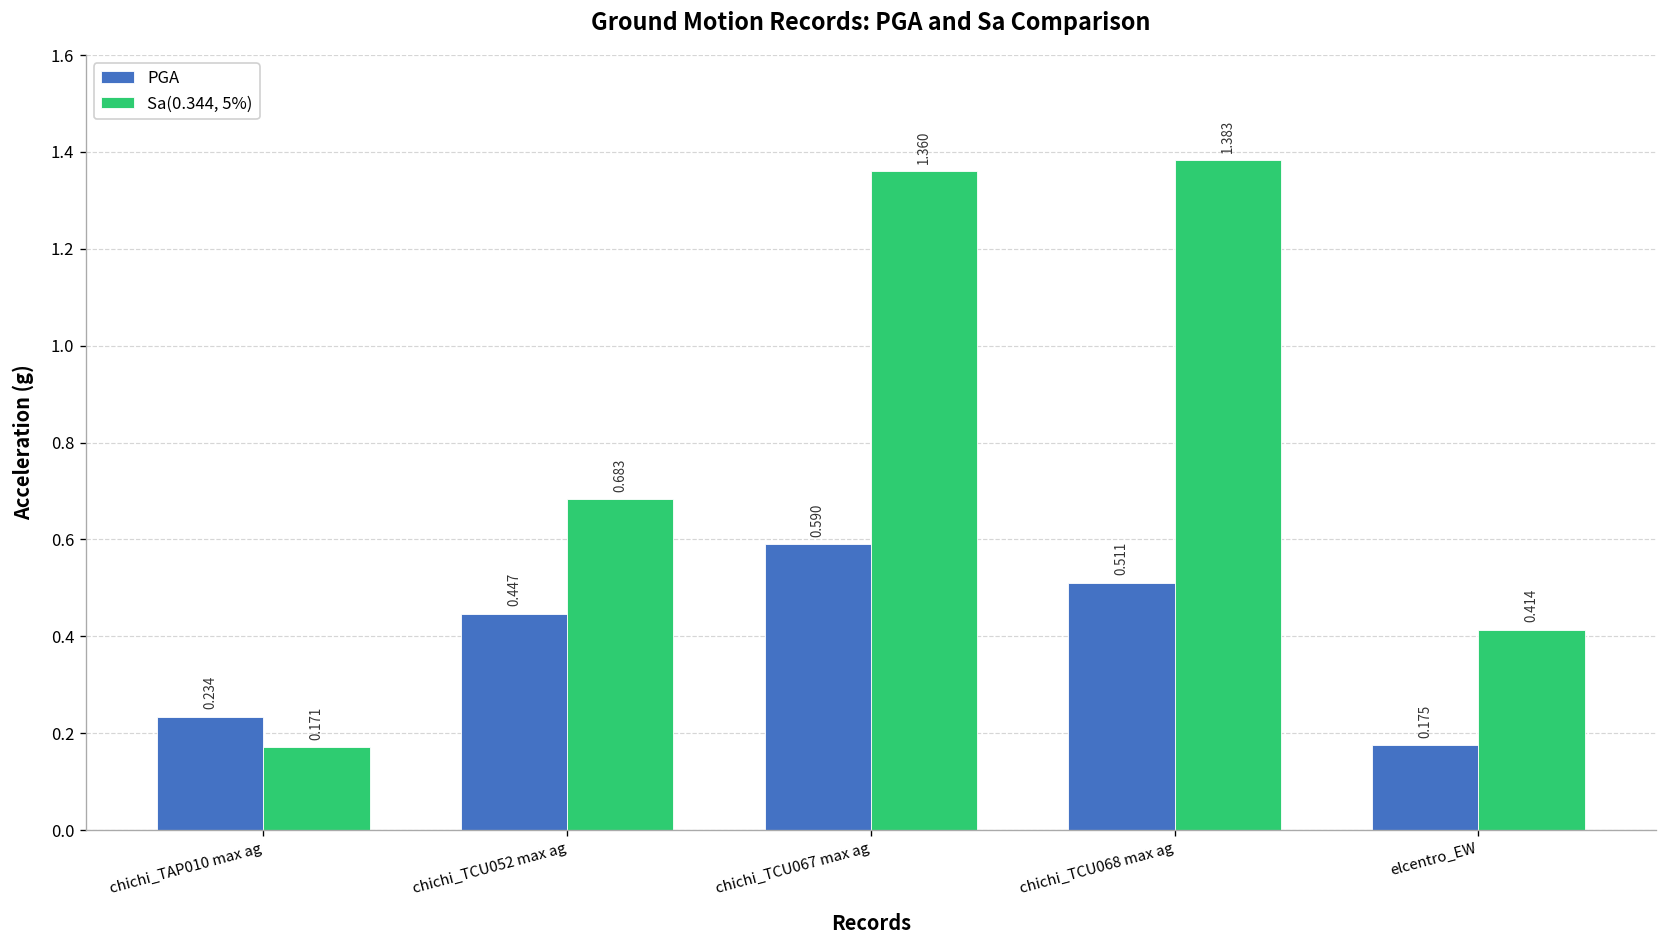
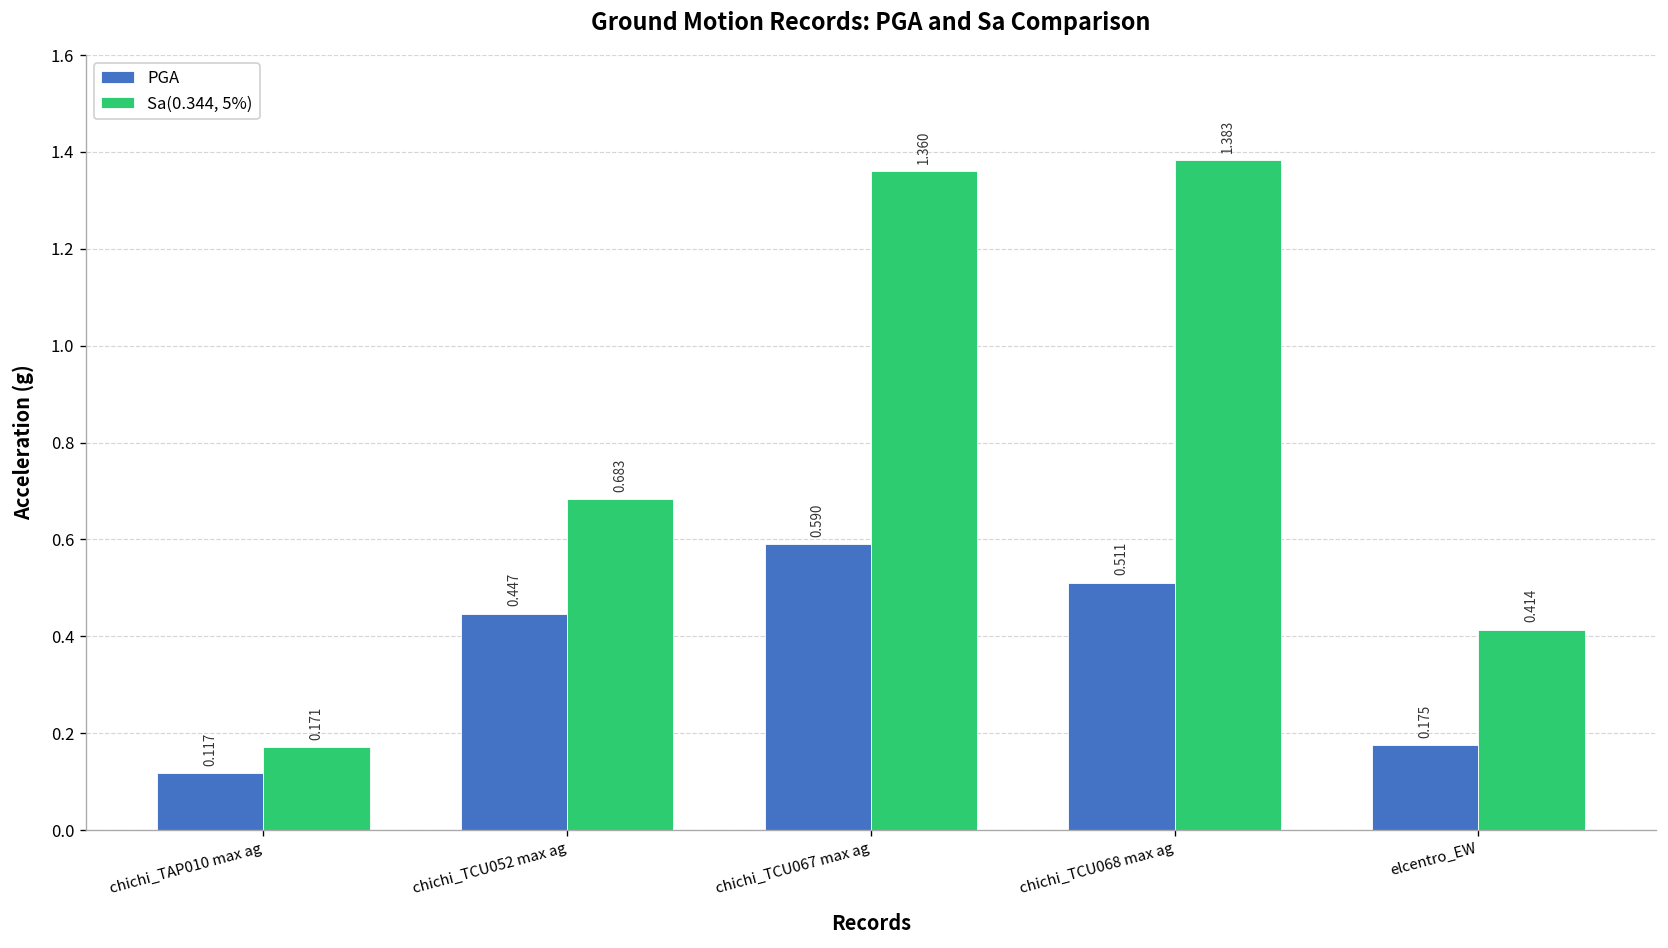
  {
    "PGA": {
-     "chichi_TAP010 max ag": 0.234,
+     "chichi_TAP010 max ag": 0.117,
      "chichi_TCU052 max ag": 0.447,
      "chichi_TCU067 max ag": 0.590,
      "chichi_TCU068 max ag": 0.511,
      "elcentro_EW": 0.175
    },
    "Sa(0.344, 5%)": {
      "chichi_TAP010 max ag": 0.171,
      "chichi_TCU052 max ag": 0.683,
      "chichi_TCU067 max ag": 1.360,
      "chichi_TCU068 max ag": 1.383,
      "elcentro_EW": 0.414
    }
  }
